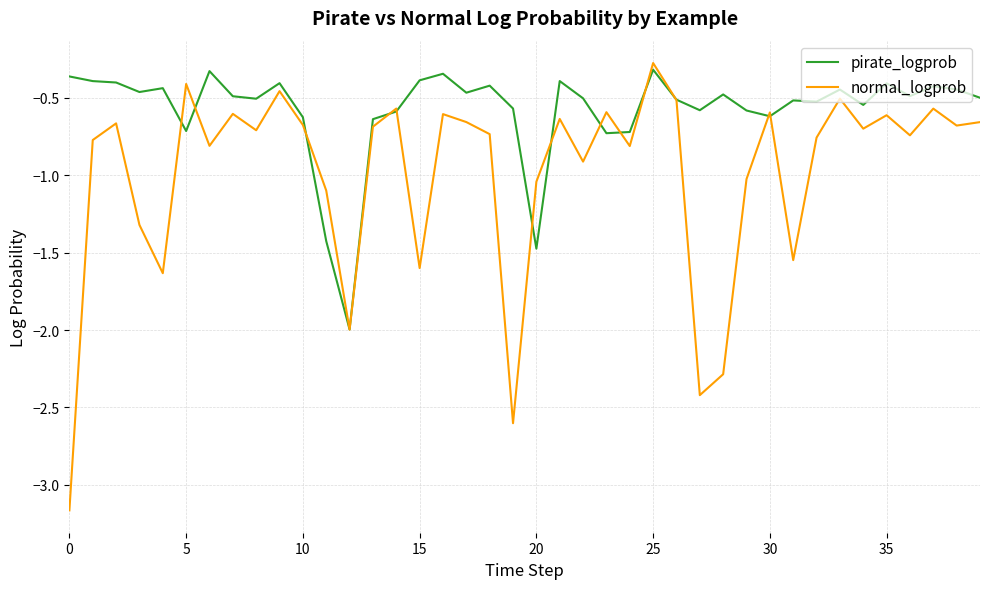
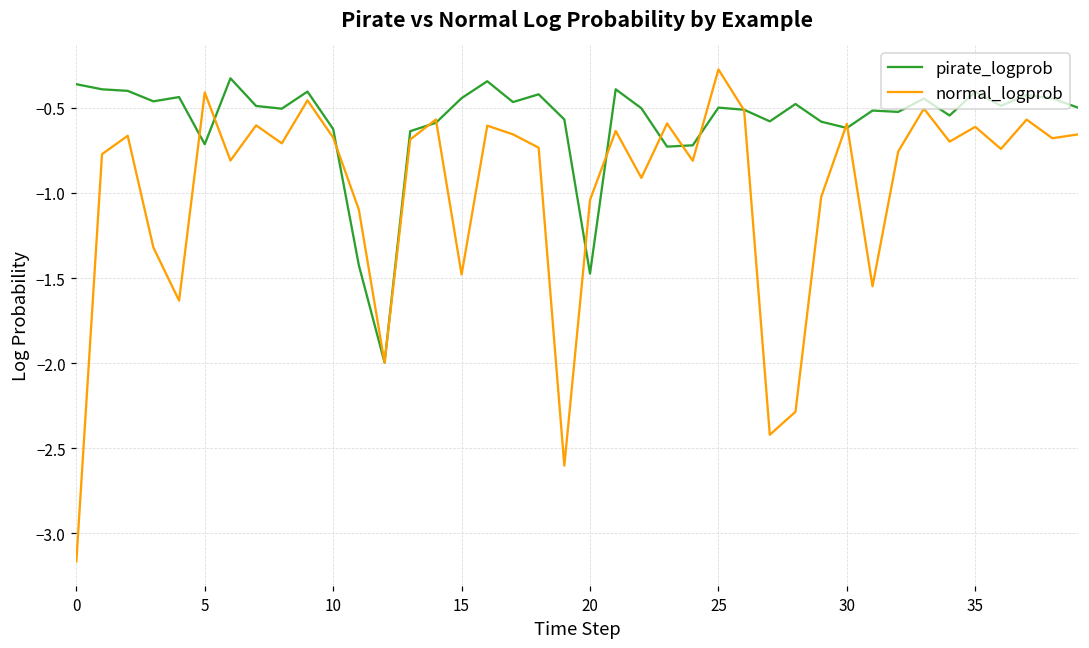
  {
    "pirate_logprob": {
      "0": -0.36,
      "5": -0.71,
      "10": -0.62,
-     "15": -0.39,
+     "15": -0.44,
      "20": -1.47,
-     "25": -0.32,
+     "25": -0.50,
      "30": -0.62
    },
    "normal_logprob": {
      "0": -3.16,
      "5": -0.41,
      "10": -0.67,
-     "15": -1.60,
+     "15": -1.48,
      "20": -1.04,
      "25": -0.27,
      "30": -0.59,
      "35": -0.61
    }
  }
